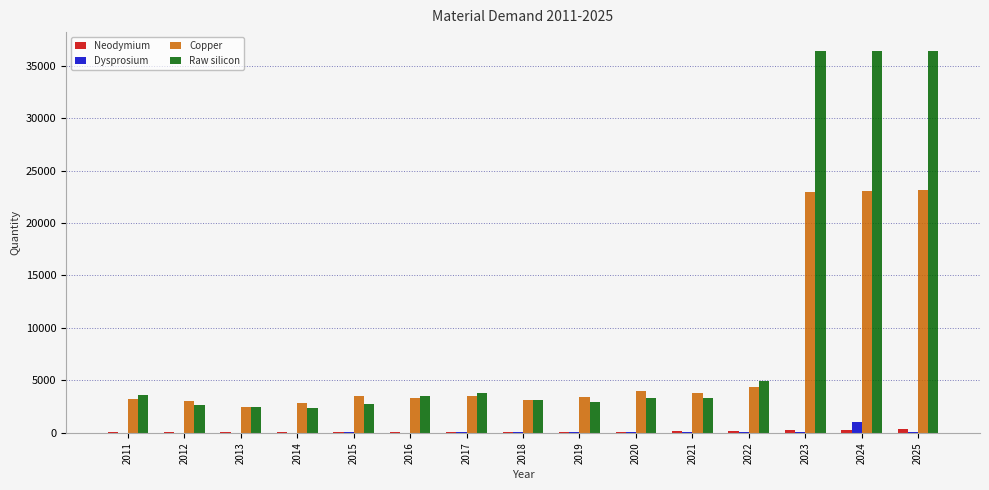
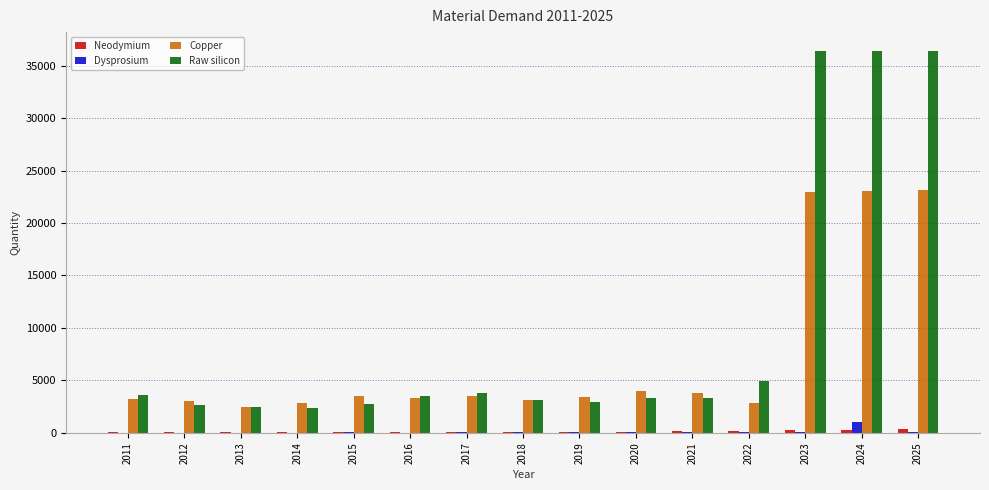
  {
    "Neodymium": {
      "2023": 300,
      "2024": 300,
      "2025": 300
    },
    "Dysprosium": {
      "2024": 1100
    },
    "Copper": {
      "2011": 3300,
      "2012": 3000,
      "2013": 2500,
      "2014": 2800,
      "2015": 3500,
      "2016": 3300,
      "2017": 3500,
      "2018": 3100,
      "2019": 3400,
      "2020": 4000,
      "2021": 3800,
-     "2022": 4300,
+     "2022": 2800,
      "2023": 23000,
      "2024": 23100,
      "2025": 23100
    },
    "Raw silicon": {
      "2011": 3600,
      "2012": 2600,
      "2013": 2500,
      "2014": 2400,
      "2015": 2700,
      "2016": 3500,
      "2017": 3800,
      "2018": 3100,
      "2019": 3000,
      "2020": 3300,
      "2021": 3300,
      "2022": 4900,
      "2023": 36400,
      "2024": 36400,
      "2025": 36400
    }
  }
